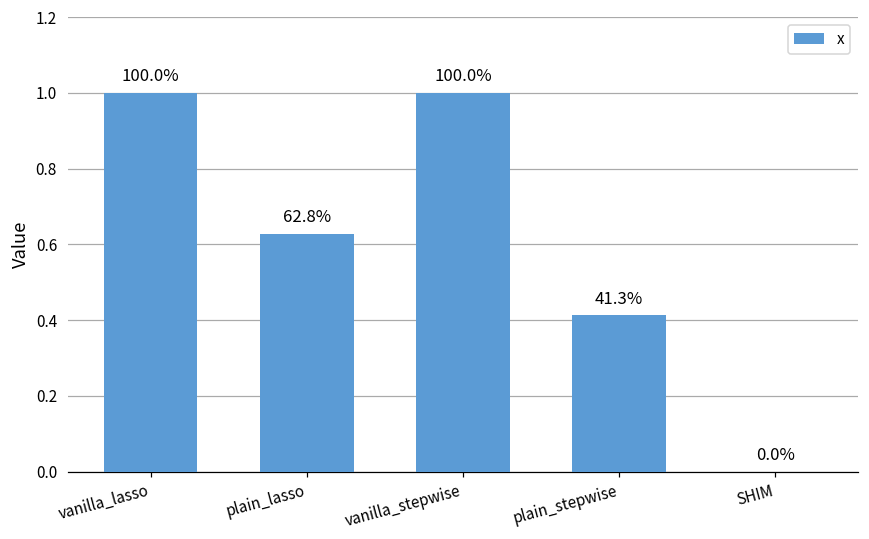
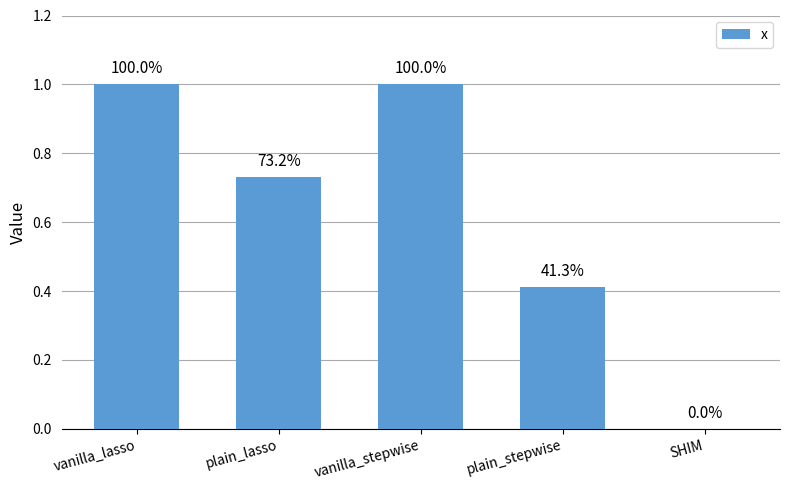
  {
    "vanilla_lasso": "100.0%",
-   "plain_lasso": "62.8%",
+   "plain_lasso": "73.2%",
    "vanilla_stepwise": "100.0%",
    "plain_stepwise": "41.3%",
    "SHIM": "0.0%"
  }
